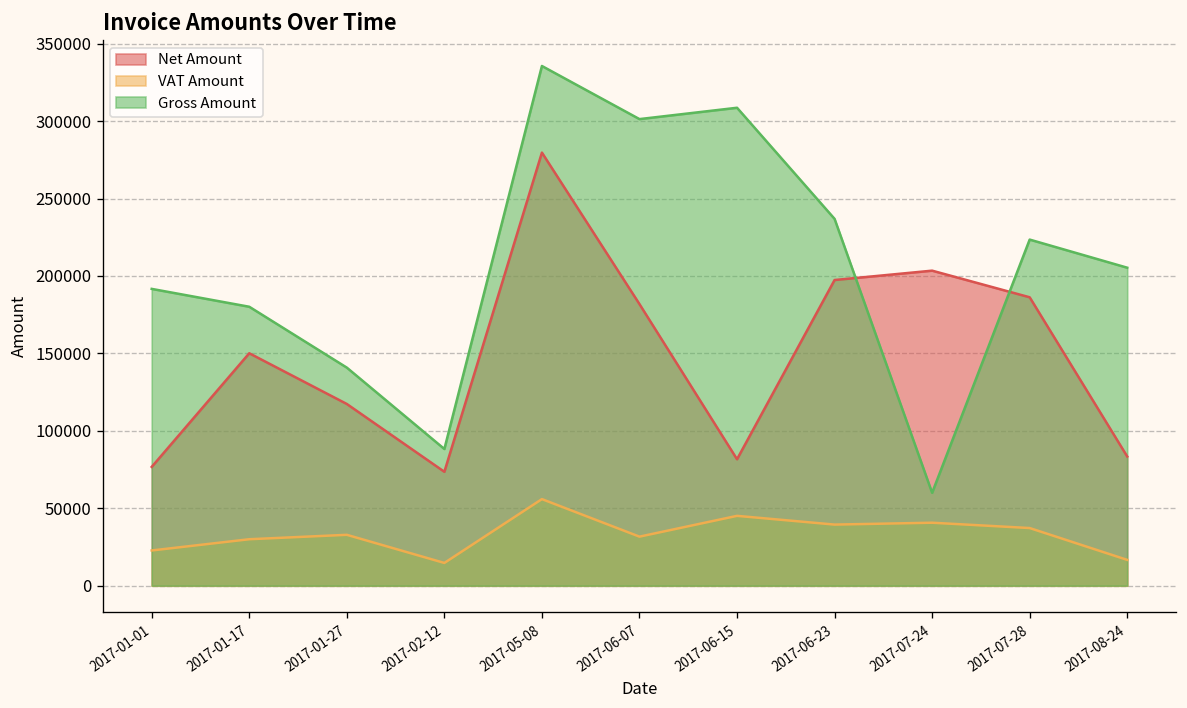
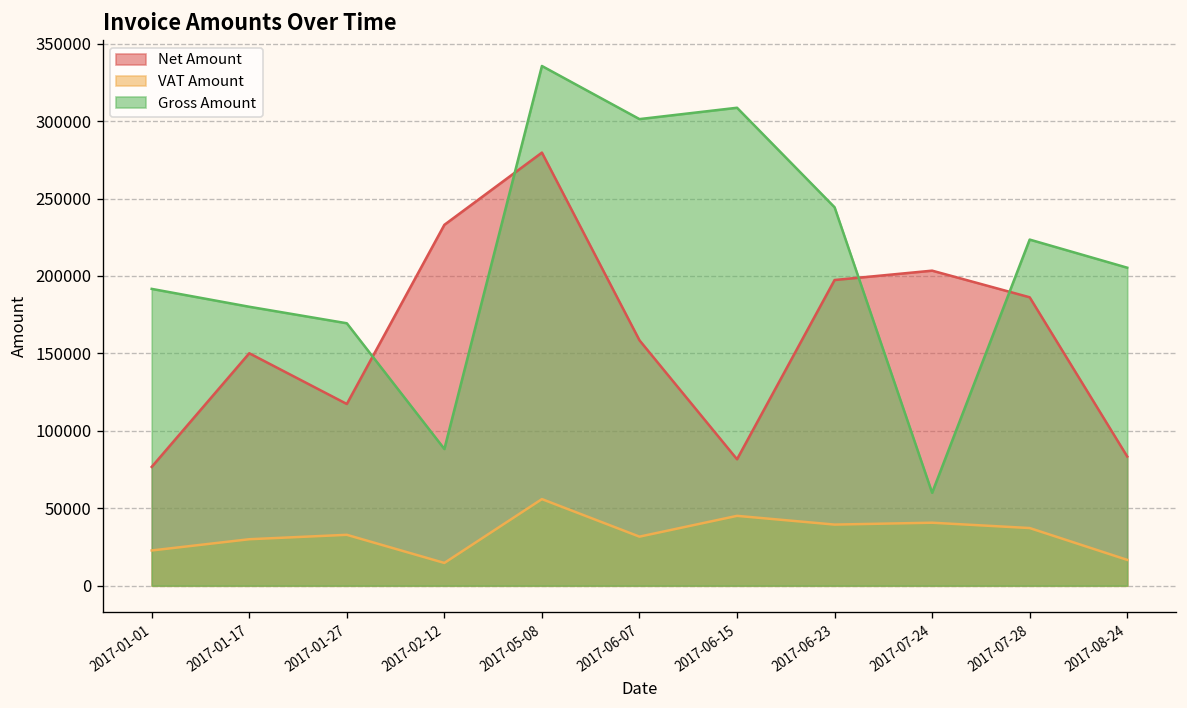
  {
    "Net Amount": {
      "2017-01-01": 77000,
      "2017-01-17": 150000,
      "2017-01-27": 117000,
-     "2017-02-12": 74000,
+     "2017-02-12": 233000,
      "2017-05-08": 280000,
-     "2017-06-07": 182000,
+     "2017-06-07": 158000,
      "2017-06-15": 82000,
      "2017-06-23": 197000,
      "2017-07-24": 203000,
      "2017-07-28": 186000,
      "2017-08-24": 83000
    },
    "VAT Amount": {
      "2017-01-01": 23000,
      "2017-01-17": 30000,
      "2017-01-27": 33000,
      "2017-02-12": 15000,
      "2017-05-08": 56000,
      "2017-06-07": 32000,
      "2017-06-15": 45000,
      "2017-06-23": 39000,
      "2017-07-24": 41000,
      "2017-07-28": 37000,
      "2017-08-24": 17000
    },
    "Gross Amount": {
      "2017-01-01": 192000,
      "2017-01-17": 180000,
-     "2017-01-27": 141000,
+     "2017-01-27": 169000,
      "2017-02-12": 88000,
      "2017-05-08": 336000,
      "2017-06-07": 301000,
      "2017-06-15": 309000,
-     "2017-06-23": 237000,
+     "2017-06-23": 244000,
      "2017-07-24": 60000,
      "2017-07-28": 223000,
      "2017-08-24": 205000
    }
  }
